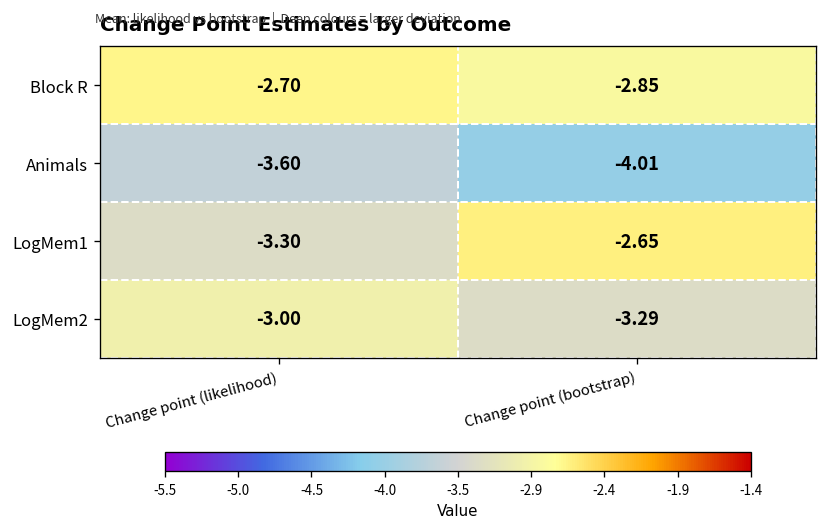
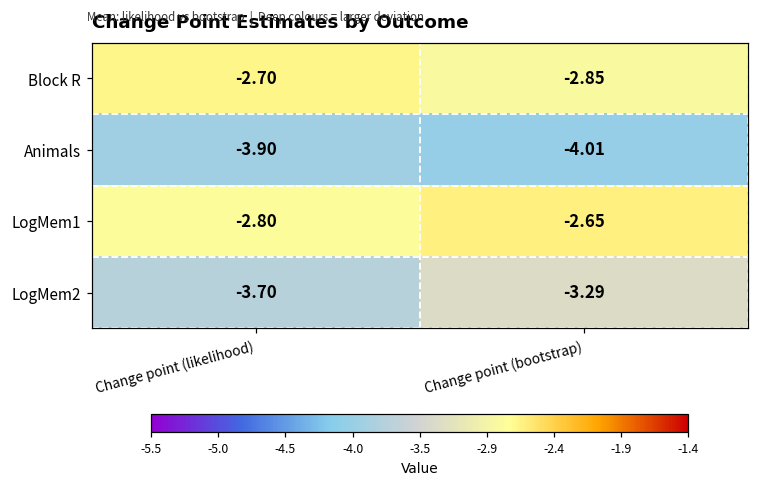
  {
    "Block R": {
      "Change point (likelihood)": -2.70,
      "Change point (bootstrap)": -2.85
    },
    "Animals": {
-     "Change point (likelihood)": -3.60,
+     "Change point (likelihood)": -3.90,
      "Change point (bootstrap)": -4.01
    },
    "LogMem1": {
-     "Change point (likelihood)": -3.30,
+     "Change point (likelihood)": -2.80,
      "Change point (bootstrap)": -2.65
    },
    "LogMem2": {
-     "Change point (likelihood)": -3.00,
+     "Change point (likelihood)": -3.70,
      "Change point (bootstrap)": -3.29
    }
  }
